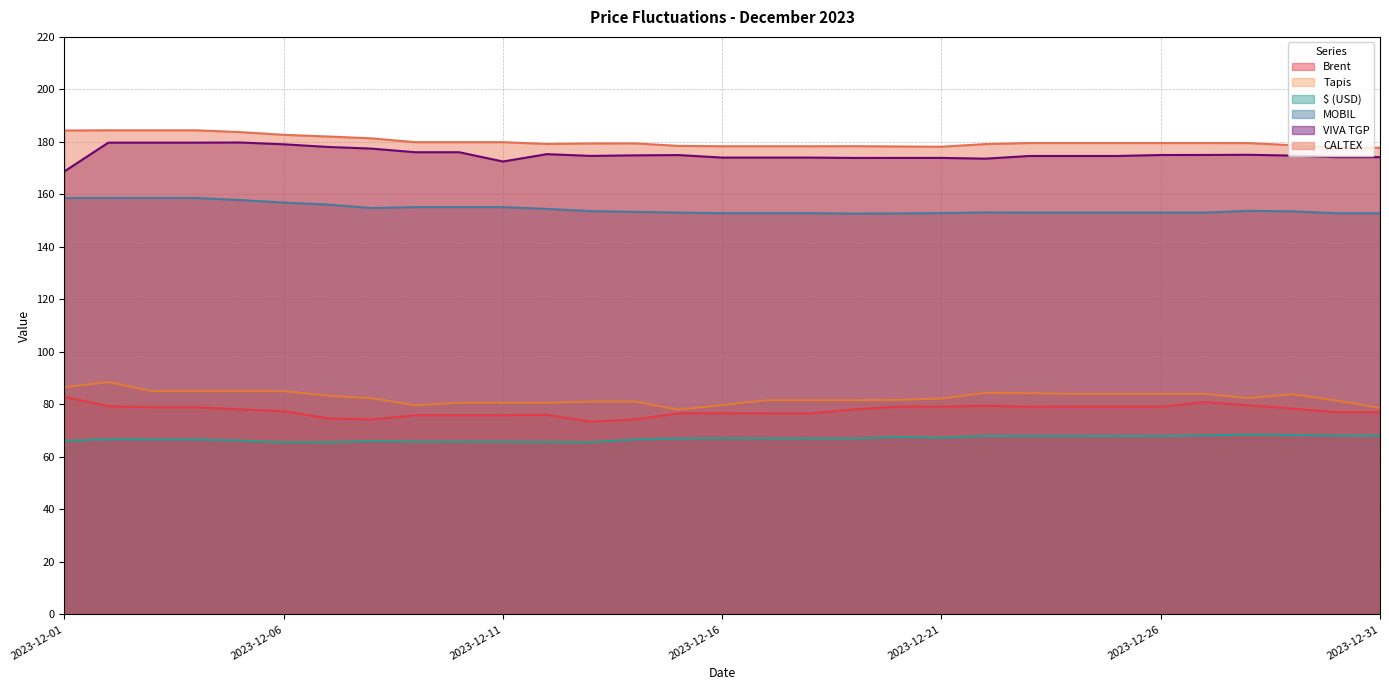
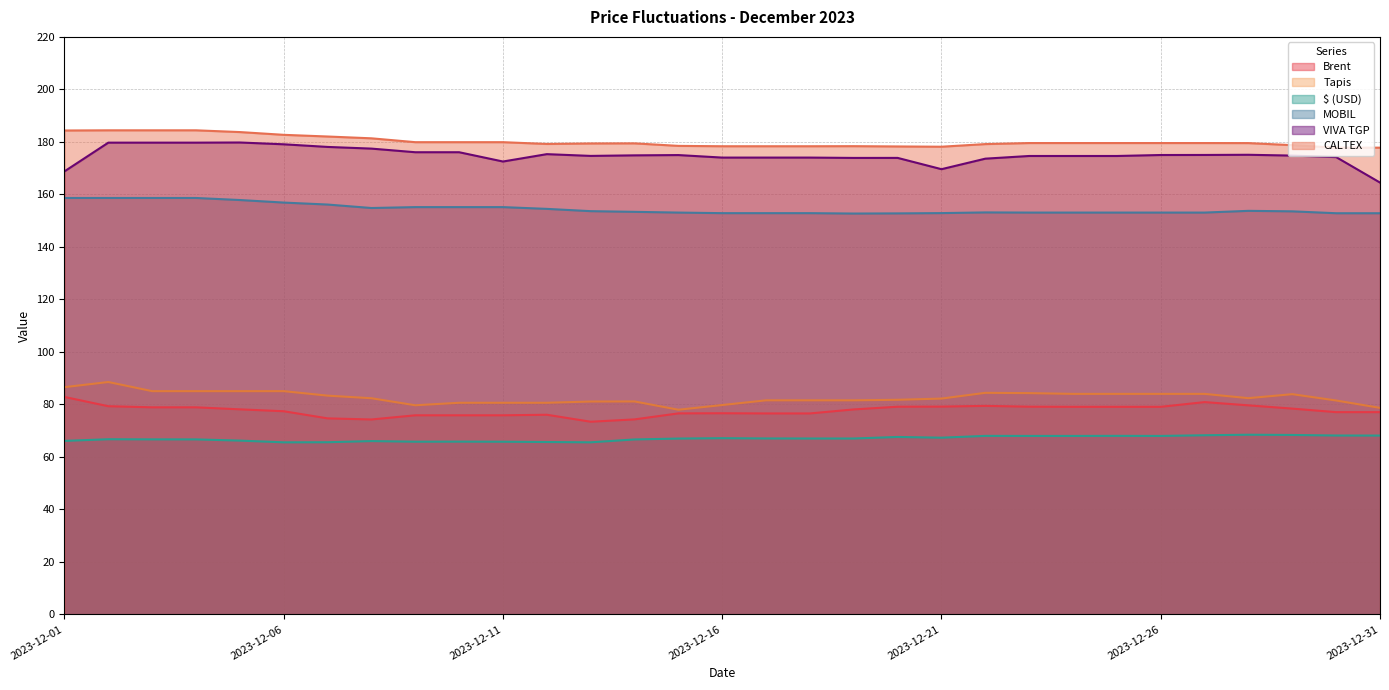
  {
    "VIVA TGP": {
      "2023-12-01": 169,
      "2023-12-06": 179,
      "2023-12-11": 173,
      "2023-12-16": 174,
-     "2023-12-21": 174,
+     "2023-12-21": 170,
      "2023-12-26": 175,
-     "2023-12-31": 174
+     "2023-12-31": 165
    }
  }
